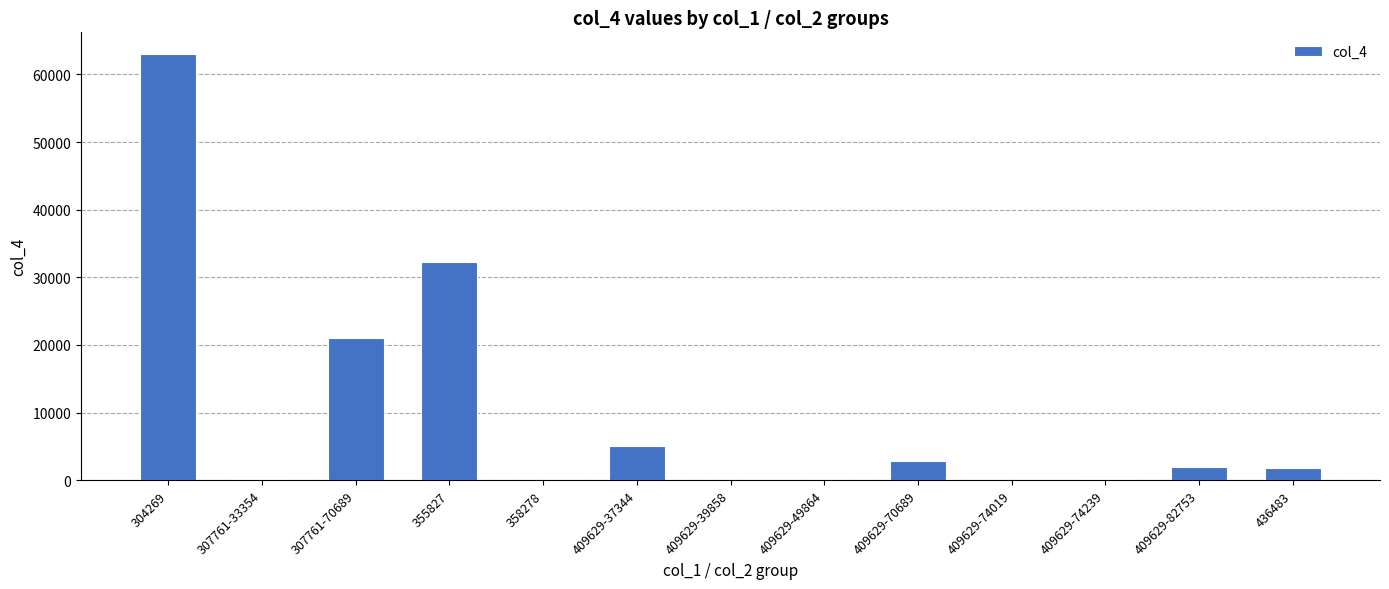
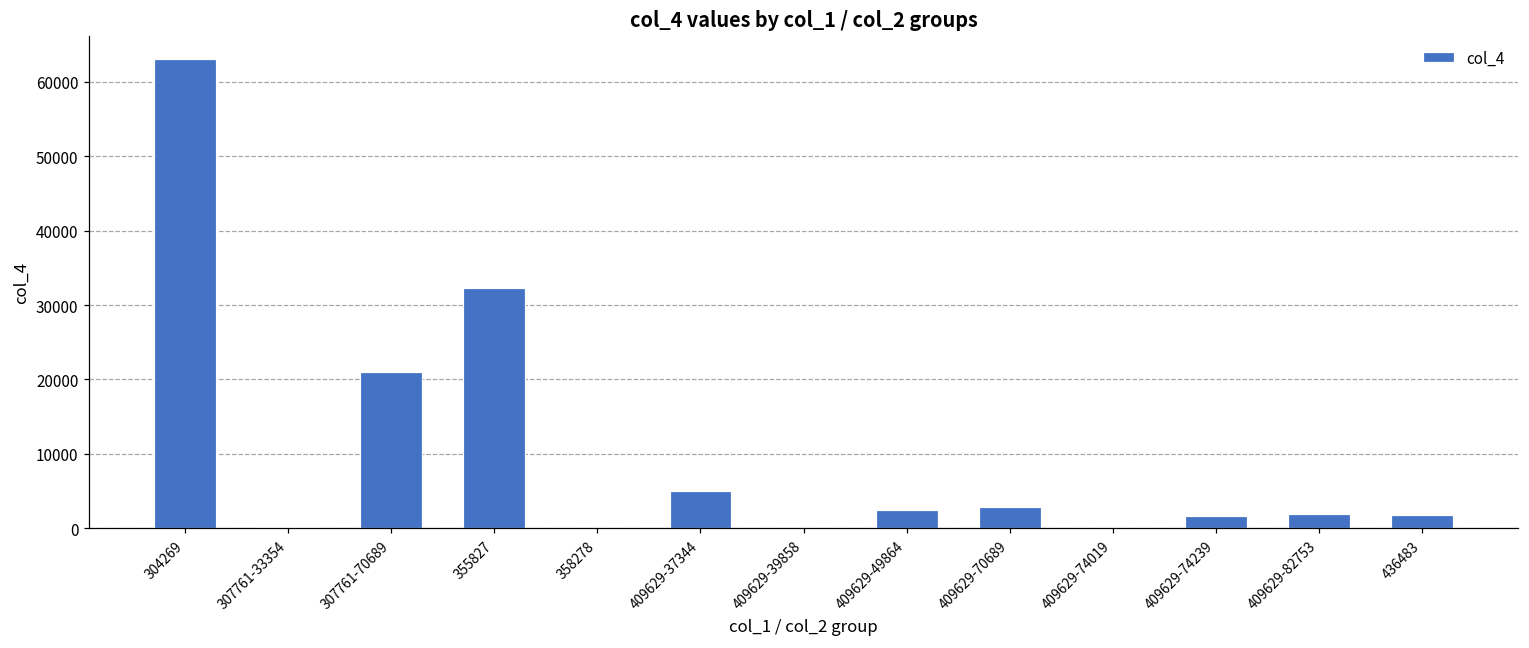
  {
    "304269": 63000,
    "307761-70689": 21000,
    "355827": 32000,
    "409629-37344": 5000,
-   "409629-49864": 0,
+   "409629-49864": 2000,
    "409629-70689": 3000,
-   "409629-74239": 0,
+   "409629-74239": 2000,
    "409629-82753": 2000,
    "436483": 2000
  }
